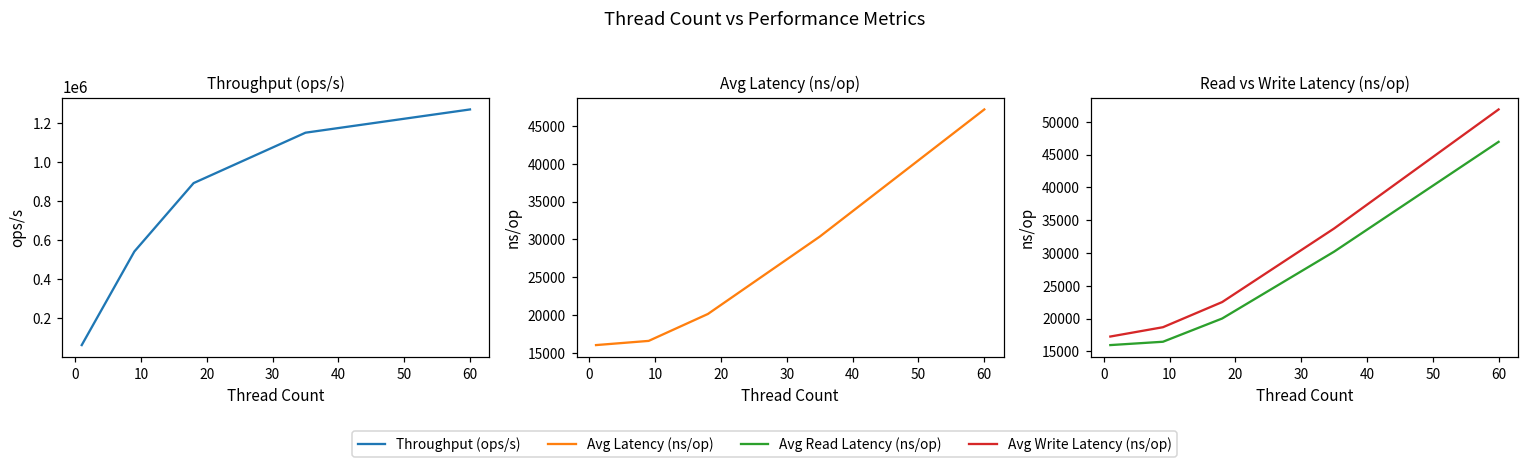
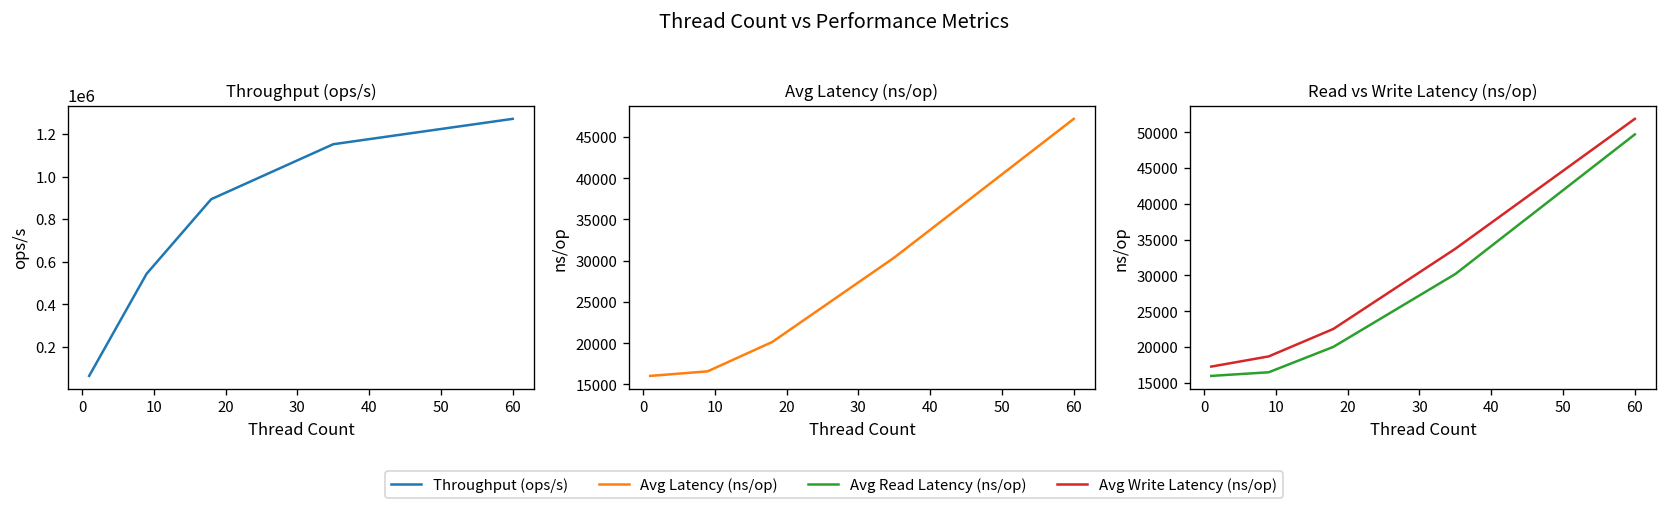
  {
    "Throughput (ops/s)": {
      "60": 1270000
    },
    "Avg Latency (ns/op)": {
      "60": 47000
    },
    "Read vs Write Latency (ns/op)": {
      "Avg Read Latency (ns/op)": {
-       "60": 47000
+       "60": 50000
      },
      "Avg Write Latency (ns/op)": {
        "60": 52000
      }
    }
  }
